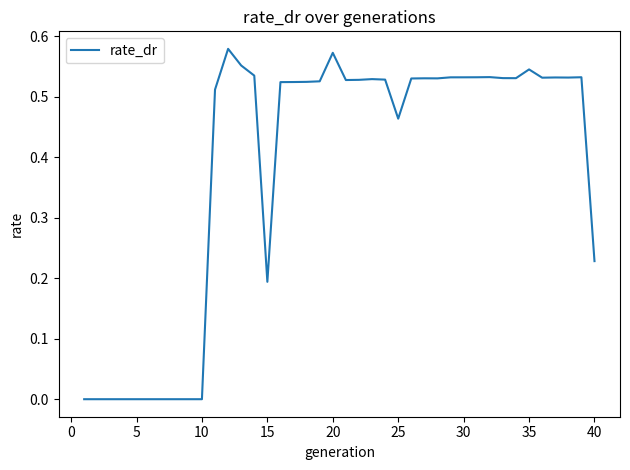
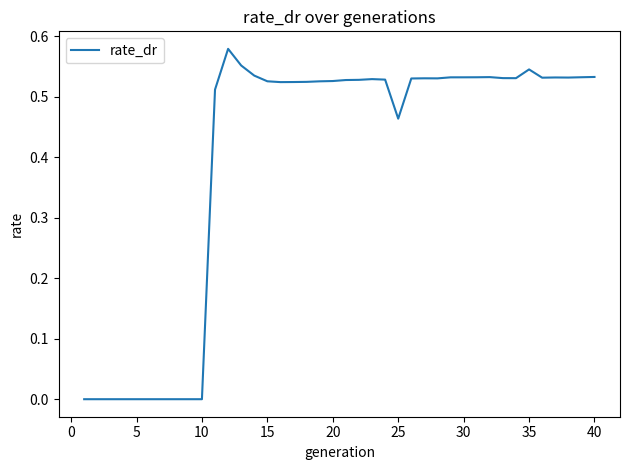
  {
    "5": 0.00,
    "10": 0.00,
-   "15": 0.19,
-   "20": 0.57,
+   "15": 0.53,
+   "20": 0.53,
    "25": 0.46,
    "30": 0.53,
    "35": 0.54,
-   "40": 0.23
+   "40": 0.53
  }
